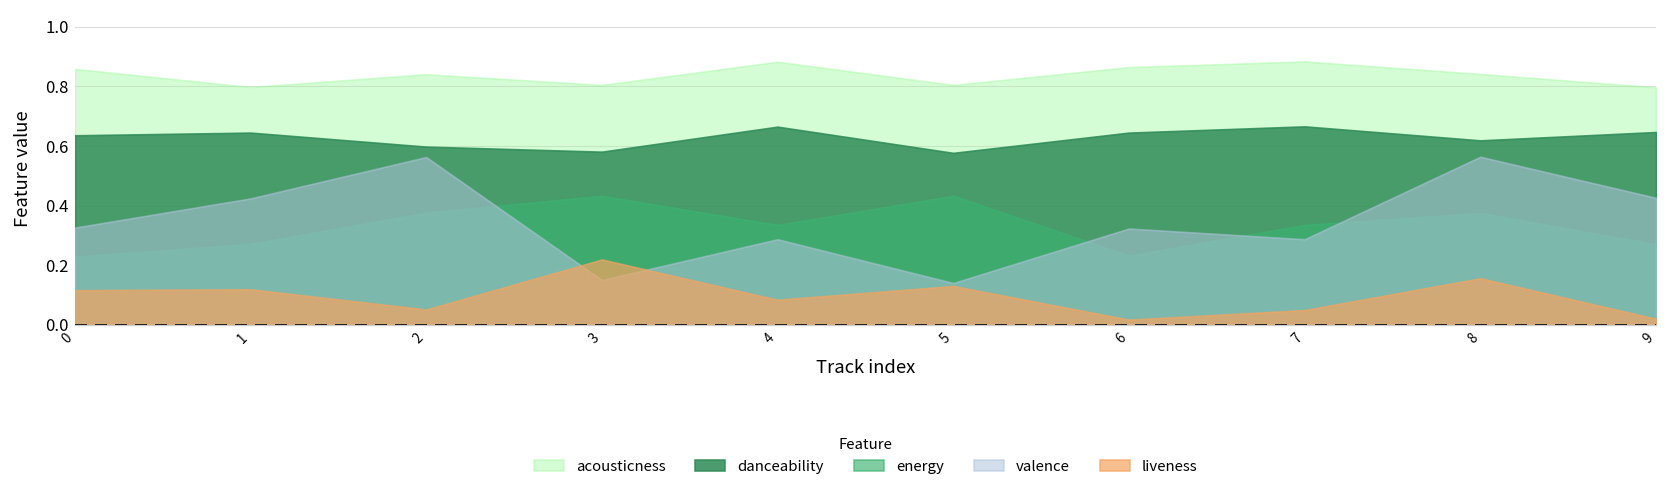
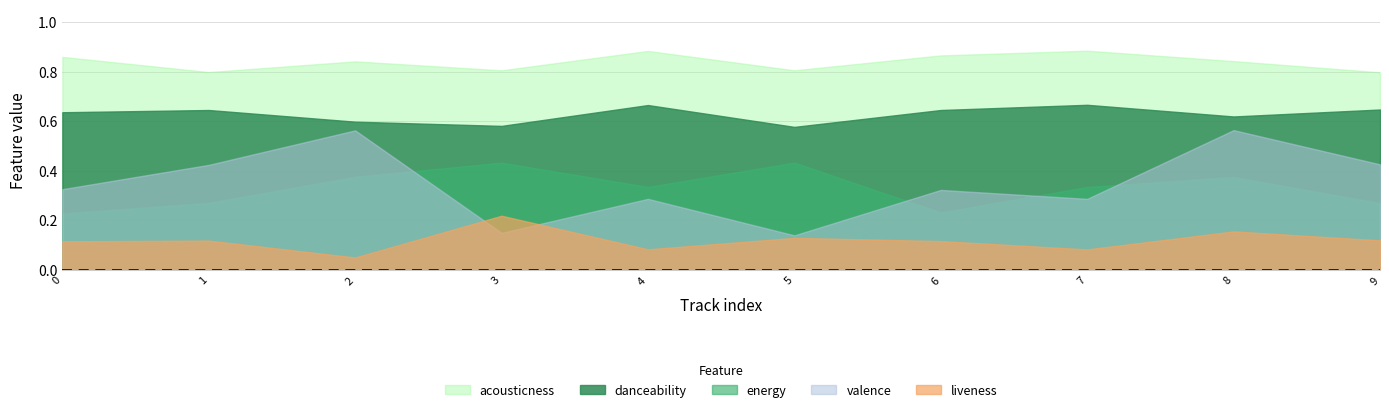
  {
    "liveness": {
      "0": 0.12,
      "1": 0.12,
      "2": 0.05,
      "3": 0.22,
      "4": 0.08,
-     "6": 0.02,
-     "7": 0.05,
+     "6": 0.12,
+     "7": 0.08,
      "8": 0.16,
-     "9": 0.02
+     "9": 0.12
    }
  }
